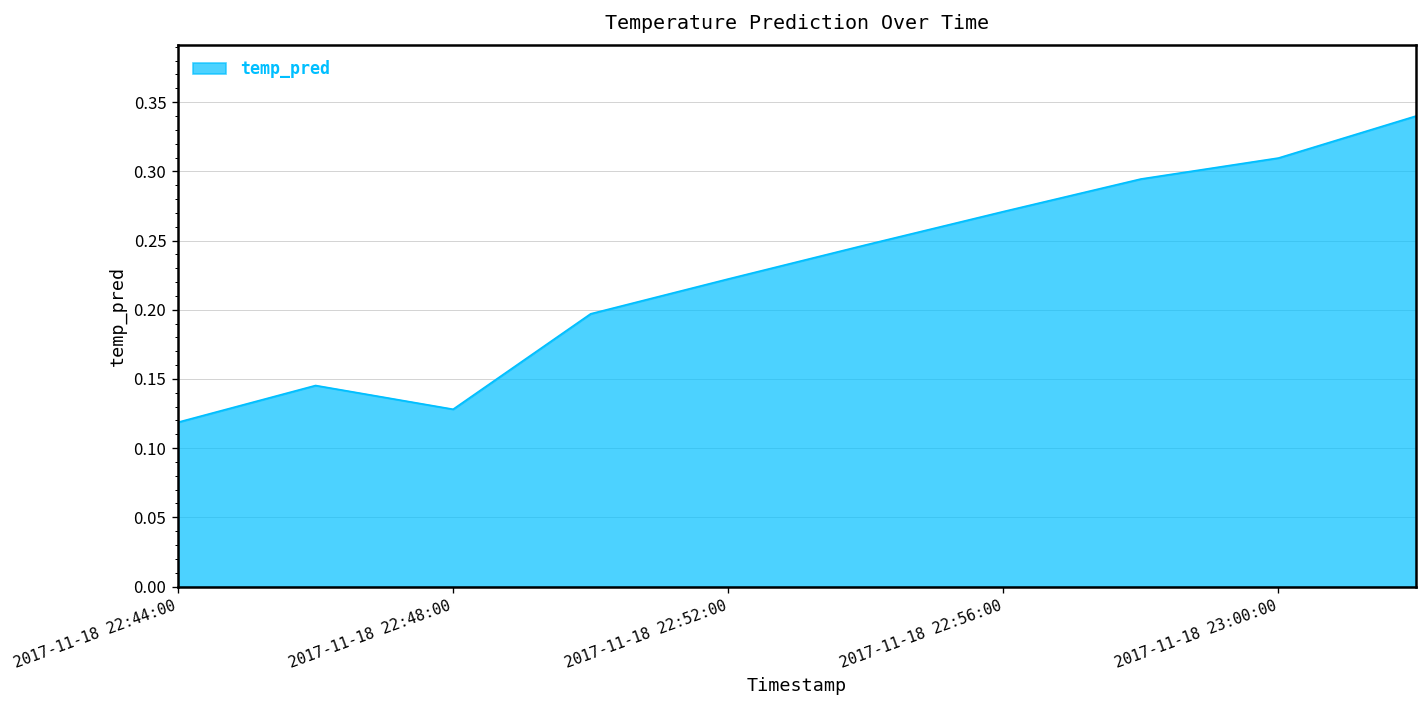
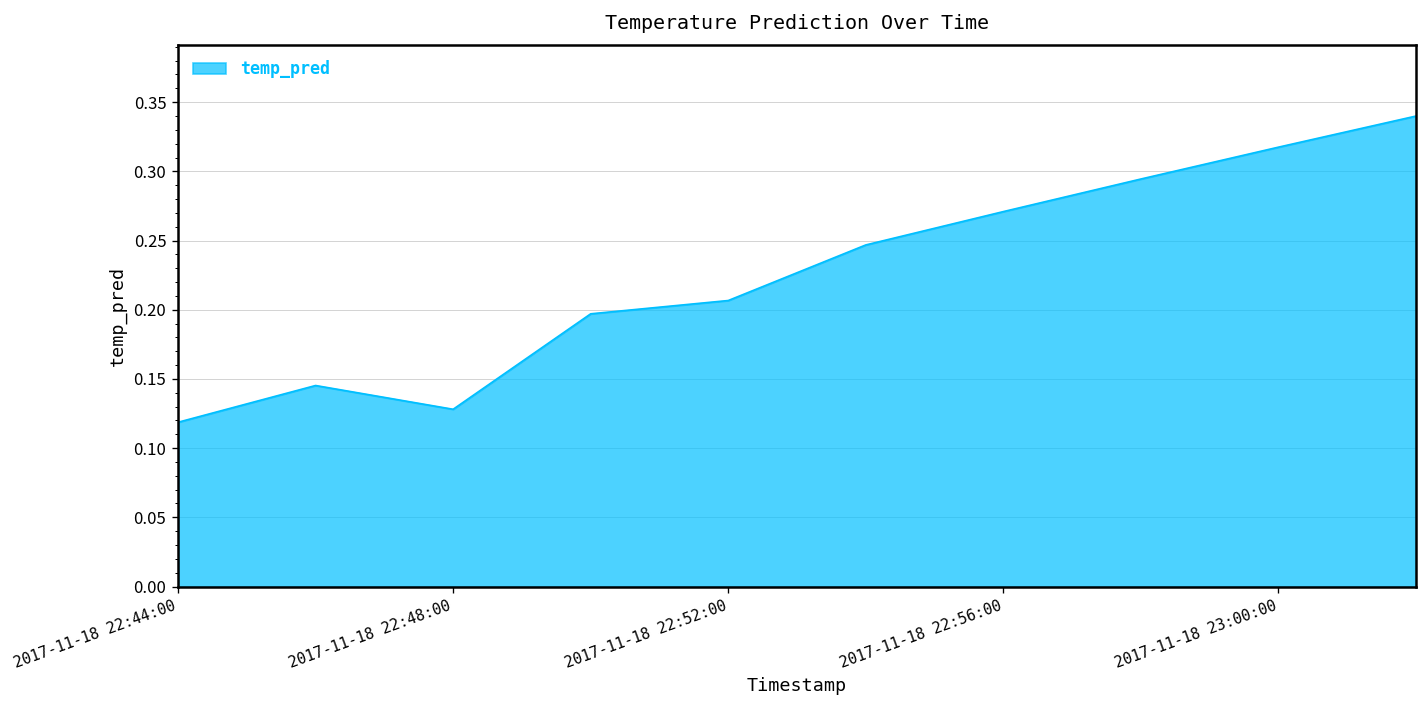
  {
    "2017-11-18 22:44:00": 0.119,
    "2017-11-18 22:48:00": 0.128,
-   "2017-11-18 22:52:00": 0.222,
+   "2017-11-18 22:52:00": 0.207,
    "2017-11-18 22:56:00": 0.271,
-   "2017-11-18 23:00:00": 0.310
+   "2017-11-18 23:00:00": 0.317
  }
